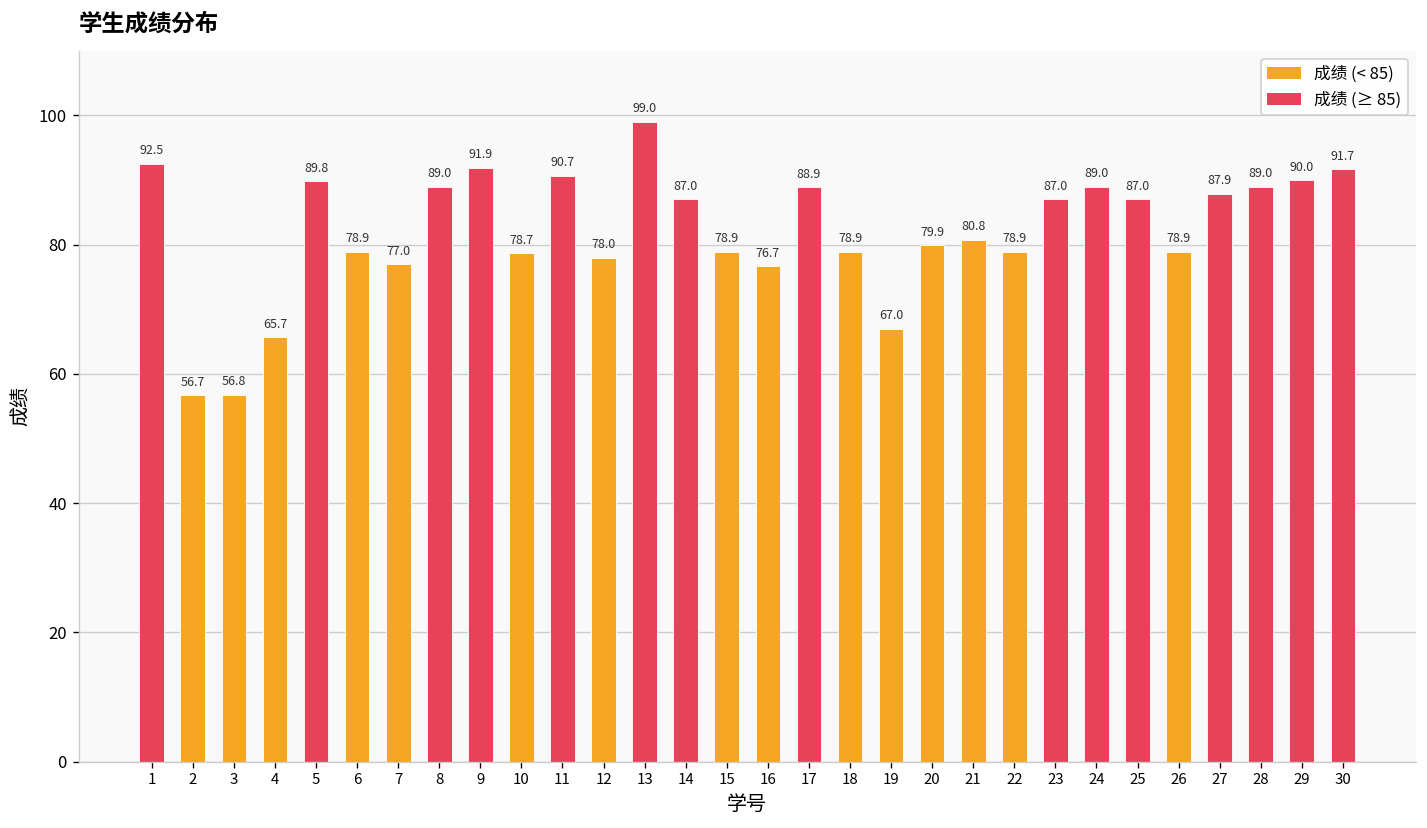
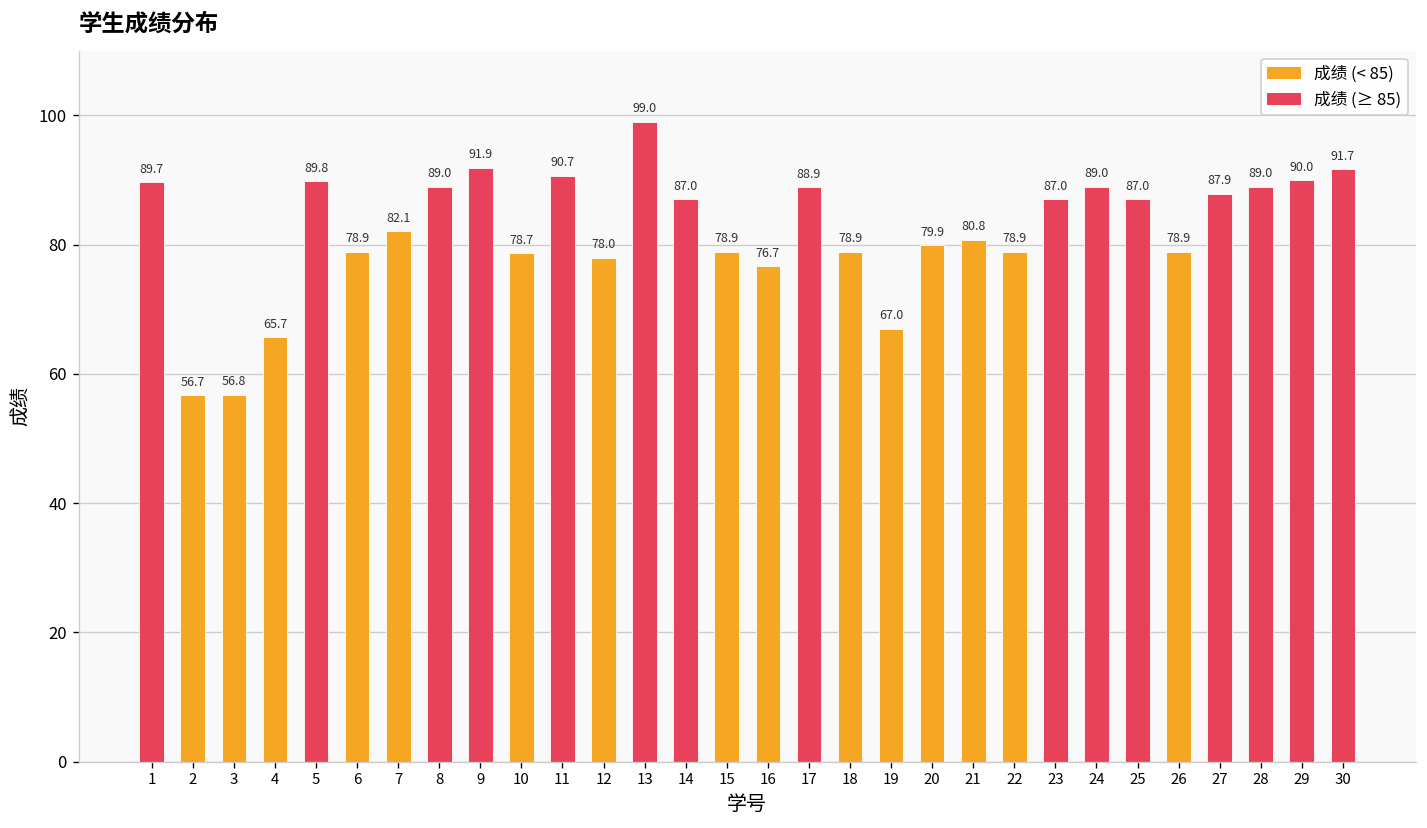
  {
-   "1": 92.5,
+   "1": 89.7,
    "2": 56.7,
    "3": 56.8,
    "4": 65.7,
    "5": 89.8,
    "6": 78.9,
-   "7": 77.0,
+   "7": 82.1,
    "8": 89.0,
    "9": 91.9,
    "10": 78.7,
    "11": 90.7,
    "12": 78.0,
    "13": 99.0,
    "14": 87.0,
    "15": 78.9,
    "16": 76.7,
    "17": 88.9,
    "18": 78.9,
    "19": 67.0,
    "20": 79.9,
    "21": 80.8,
    "22": 78.9,
    "23": 87.0,
    "24": 89.0,
    "25": 87.0,
    "26": 78.9,
    "27": 87.9,
    "28": 89.0,
    "29": 90.0,
    "30": 91.7
  }
